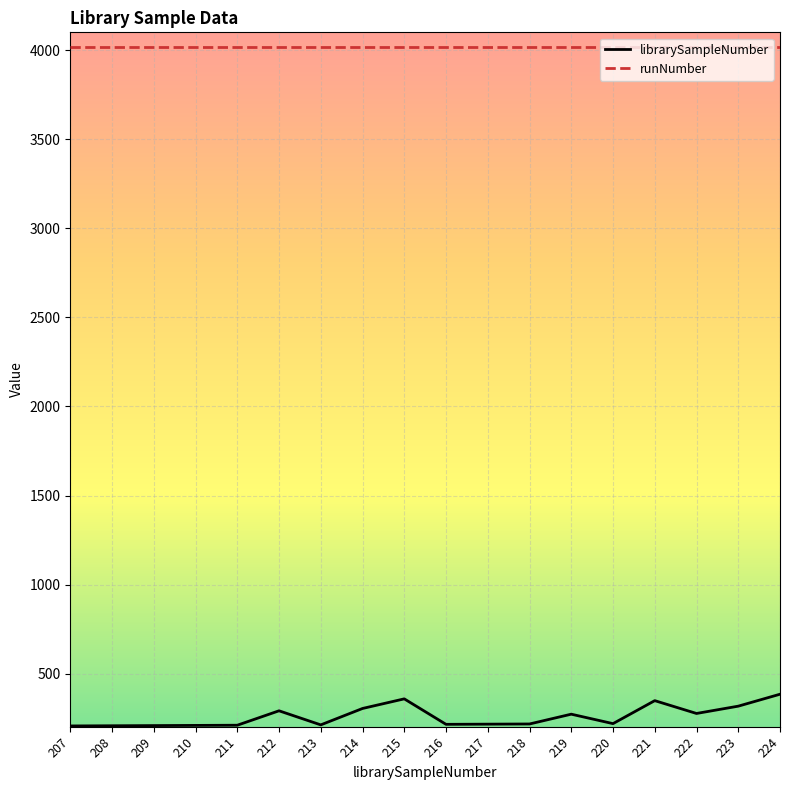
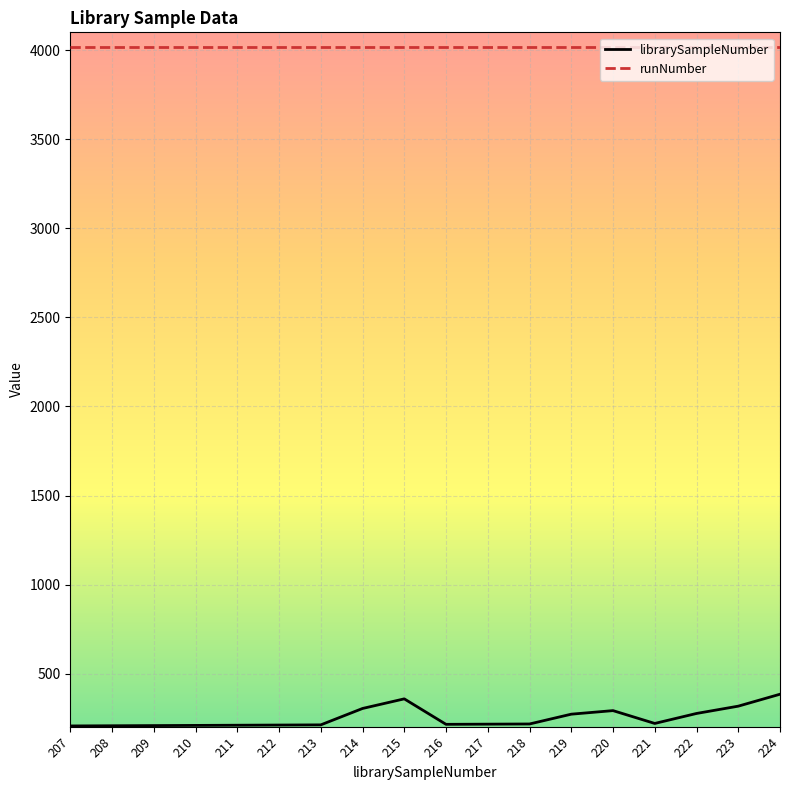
  {
    "librarySampleNumber": {
      "207": 210,
      "208": 210,
      "209": 210,
      "210": 210,
      "211": 210,
-     "212": 290,
+     "212": 210,
      "213": 210,
      "214": 310,
      "215": 360,
      "216": 220,
      "217": 220,
      "218": 220,
      "219": 270,
-     "220": 220,
-     "221": 350,
+     "220": 290,
+     "221": 220,
      "222": 280,
      "223": 320,
      "224": 390
    },
    "runNumber": {
      "207": 4020,
      "208": 4020,
      "209": 4020,
      "210": 4020,
      "211": 4020,
      "212": 4020,
      "213": 4020,
      "214": 4020,
      "215": 4020,
      "216": 4020,
      "217": 4020,
      "218": 4020,
      "219": 4020,
      "224": 4020
    }
  }
